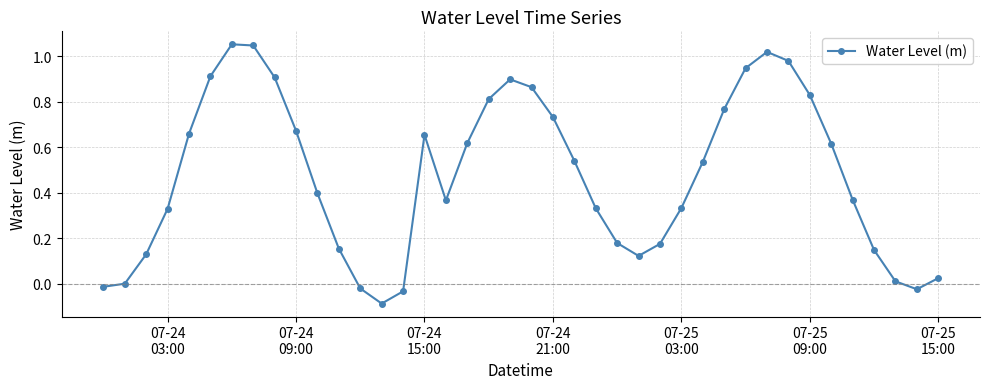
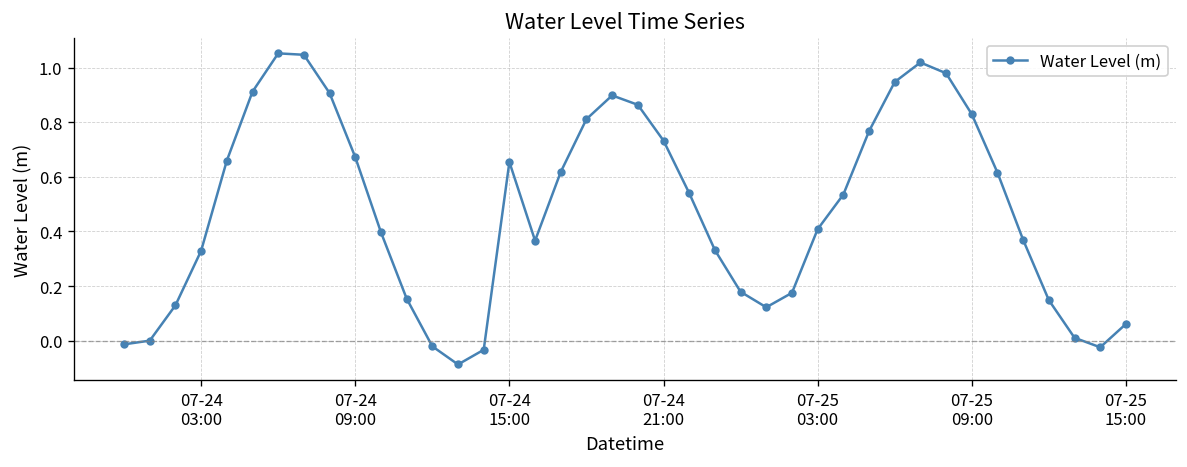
  {
    "07-24 03:00": 0.33,
    "07-24 09:00": 0.67,
    "07-24 15:00": 0.65,
    "07-24 21:00": 0.73,
-   "07-25 03:00": 0.33,
+   "07-25 03:00": 0.41,
    "07-25 09:00": 0.83,
-   "07-25 15:00": 0.02
+   "07-25 15:00": 0.06
  }
